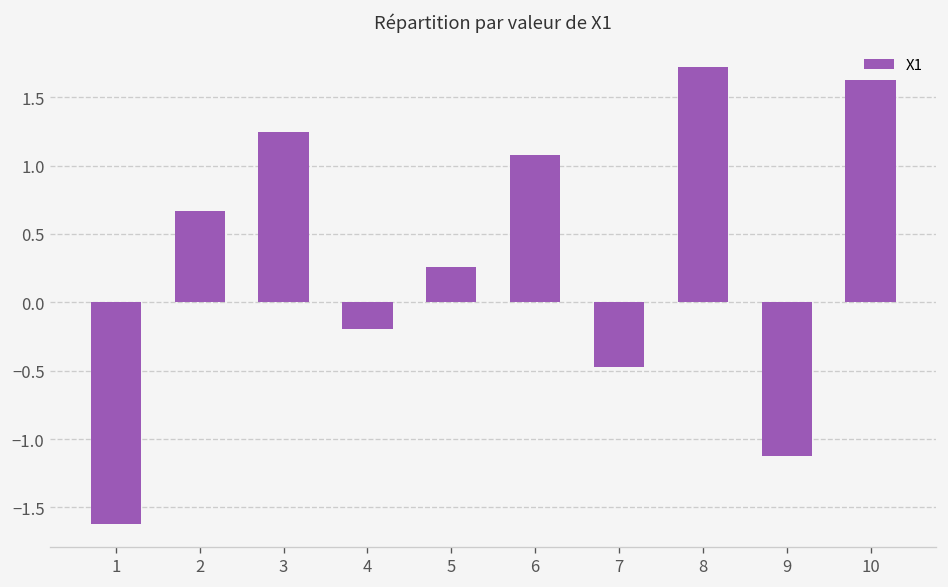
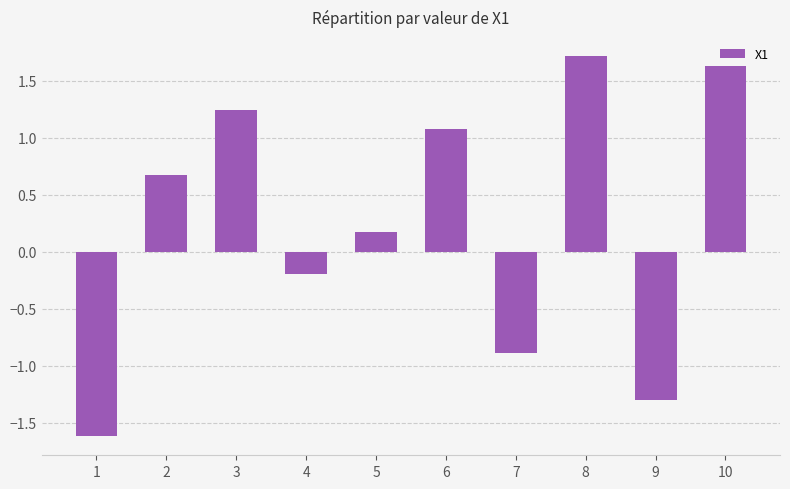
  {
    "1": -1.62,
    "2": 0.67,
    "3": 1.24,
    "4": -0.20,
-   "5": 0.26,
+   "5": 0.18,
    "6": 1.08,
-   "7": -0.47,
+   "7": -0.89,
    "8": 1.72,
-   "9": -1.13,
+   "9": -1.30,
    "10": 1.63
  }
